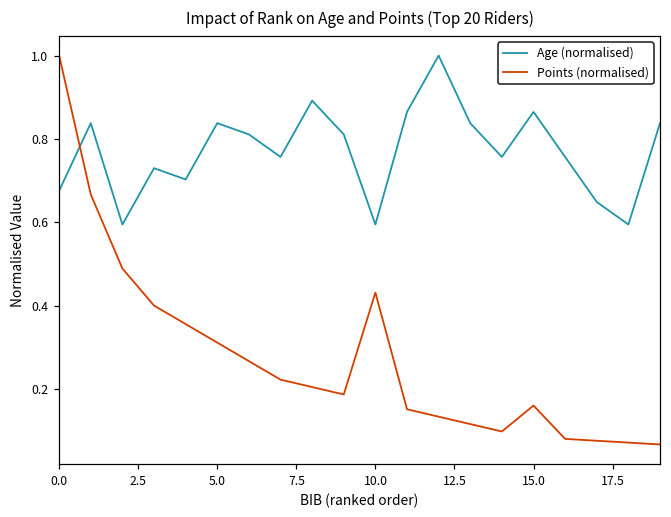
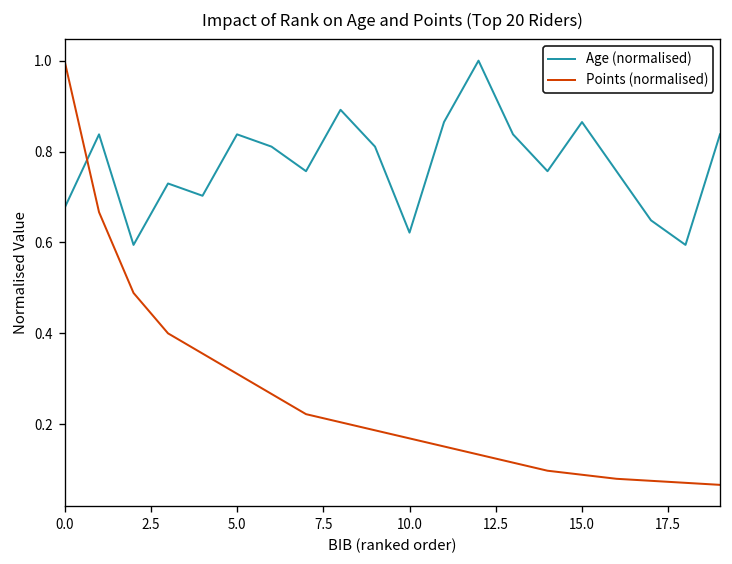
  {
    "Age (normalised)": {
      "0.0": 0.68,
      "5.0": 0.84,
-     "10.0": 0.59,
+     "10.0": 0.62,
      "15.0": 0.86
    },
    "Points (normalised)": {
      "0.0": 1.00,
      "5.0": 0.31,
-     "10.0": 0.43,
-     "15.0": 0.16
+     "10.0": 0.17,
+     "15.0": 0.09
    }
  }
